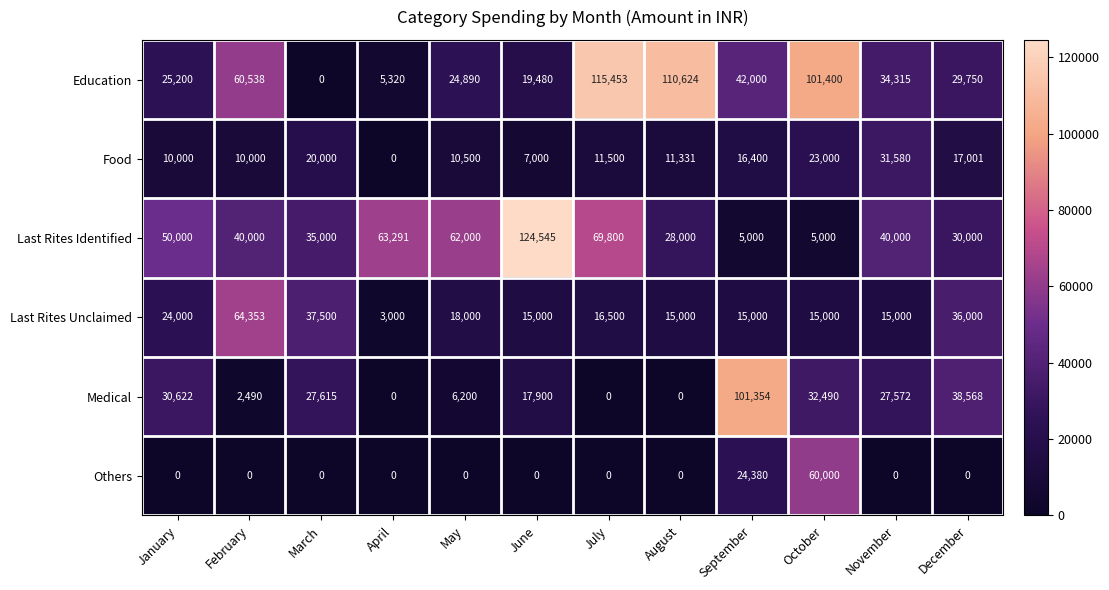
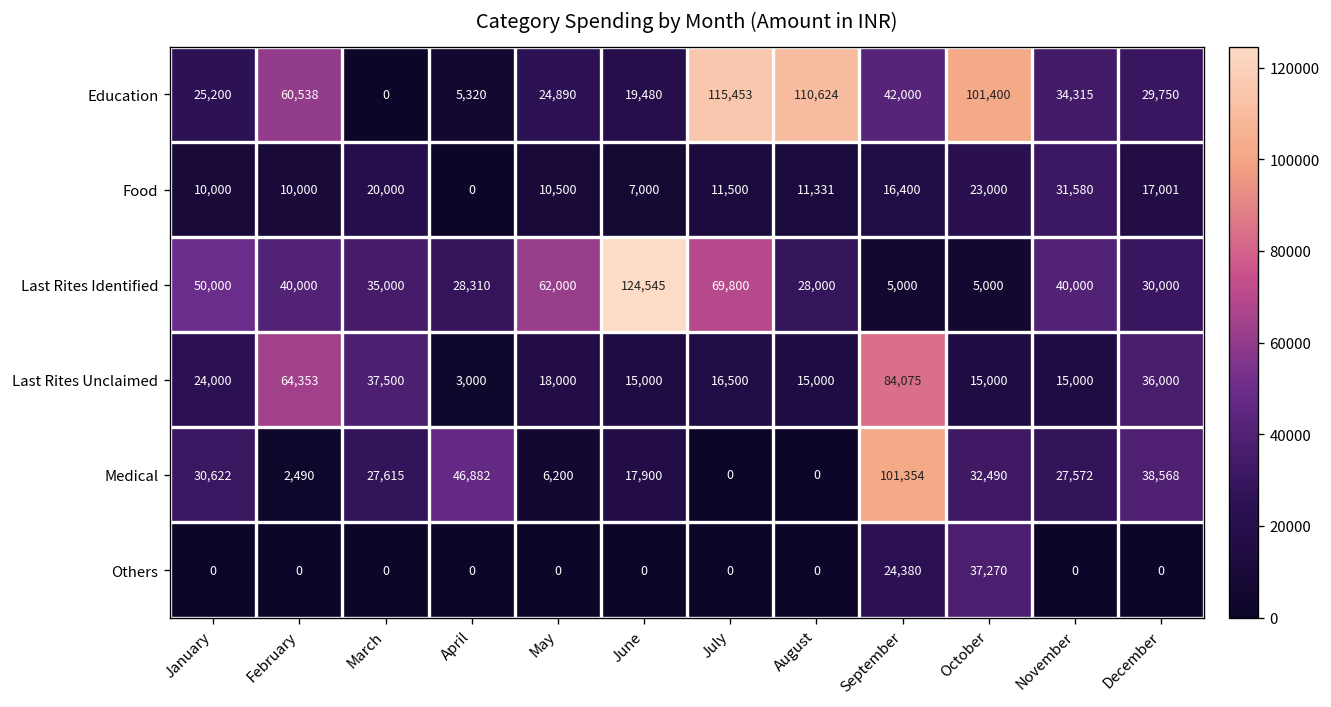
  {
    "Education": {
      "January": "25,200",
      "February": "60,538",
      "March": "0",
      "April": "5,320",
      "May": "24,890",
      "June": "19,480",
      "July": "115,453",
      "August": "110,624",
      "September": "42,000",
      "October": "101,400",
      "November": "34,315",
      "December": "29,750"
    },
    "Food": {
      "January": "10,000",
      "February": "10,000",
      "March": "20,000",
      "April": "0",
      "May": "10,500",
      "June": "7,000",
      "July": "11,500",
      "August": "11,331",
      "September": "16,400",
      "October": "23,000",
      "November": "31,580",
      "December": "17,001"
    },
    "Last Rites Identified": {
      "January": "50,000",
      "February": "40,000",
      "March": "35,000",
-     "April": "63,291",
+     "April": "28,310",
      "May": "62,000",
      "June": "124,545",
      "July": "69,800",
      "August": "28,000",
      "September": "5,000",
      "October": "5,000",
      "November": "40,000",
      "December": "30,000"
    },
    "Last Rites Unclaimed": {
      "January": "24,000",
      "February": "64,353",
      "March": "37,500",
      "April": "3,000",
      "May": "18,000",
      "June": "15,000",
      "July": "16,500",
      "August": "15,000",
-     "September": "15,000",
+     "September": "84,075",
      "October": "15,000",
      "November": "15,000",
      "December": "36,000"
    },
    "Medical": {
      "January": "30,622",
      "February": "2,490",
      "March": "27,615",
-     "April": "0",
+     "April": "46,882",
      "May": "6,200",
      "June": "17,900",
      "July": "0",
      "August": "0",
      "September": "101,354",
      "October": "32,490",
      "November": "27,572",
      "December": "38,568"
    },
    "Others": {
      "January": "0",
      "February": "0",
      "March": "0",
      "April": "0",
      "May": "0",
      "June": "0",
      "July": "0",
      "August": "0",
      "September": "24,380",
-     "October": "60,000",
+     "October": "37,270",
      "November": "0",
      "December": "0"
    }
  }
